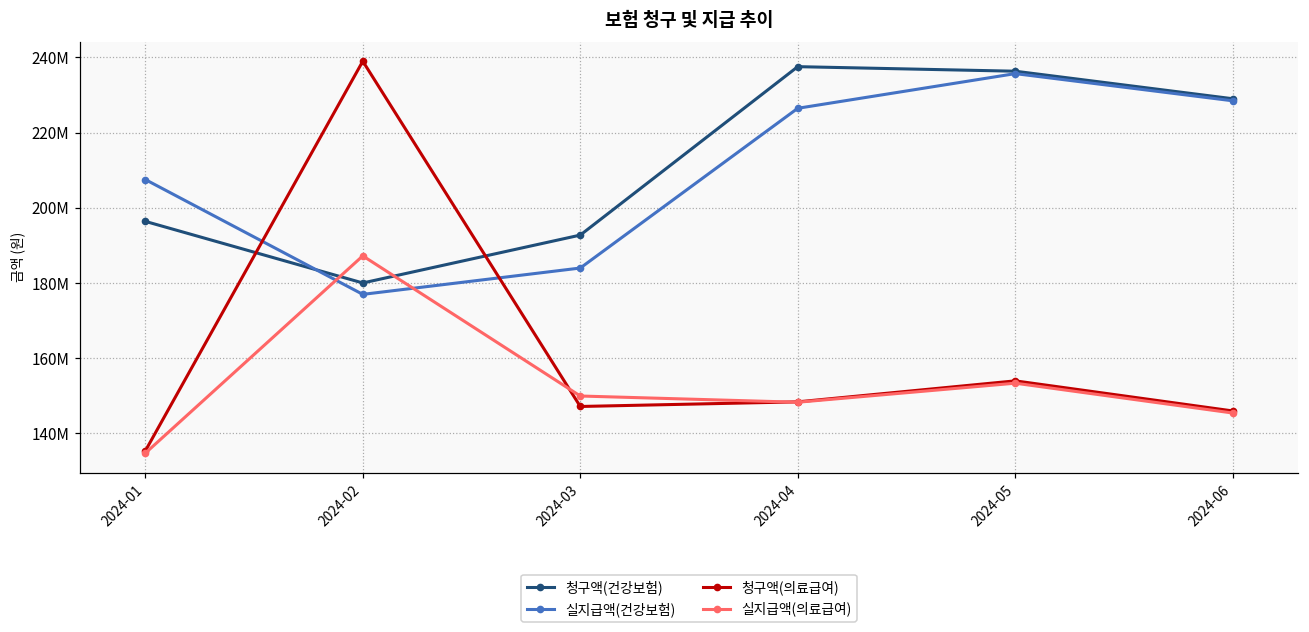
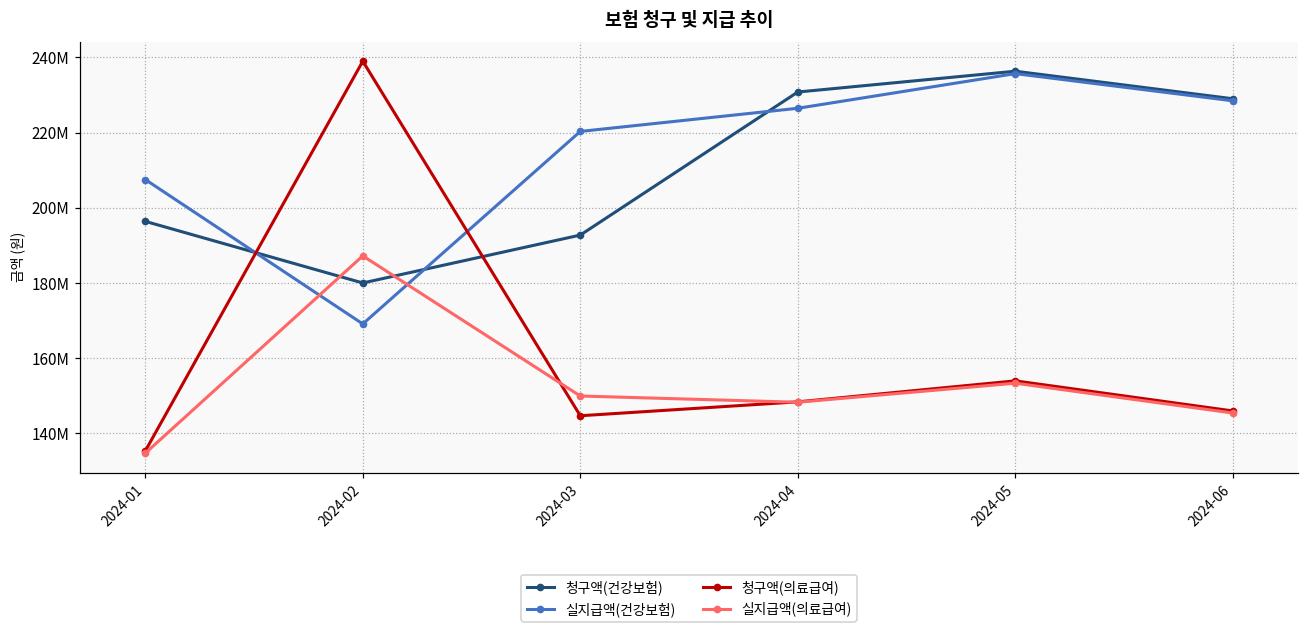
  {
    "청구액(건강보험)": {
      "2024-01": 196000000,
      "2024-02": 180000000,
      "2024-03": 193000000,
-     "2024-04": 238000000
+     "2024-04": 231000000
    },
    "실지급액(건강보험)": {
      "2024-01": 208000000,
-     "2024-02": 177000000,
-     "2024-03": 184000000,
+     "2024-02": 169000000,
+     "2024-03": 220000000,
      "2024-04": 226000000
    },
    "청구액(의료급여)": {
      "2024-02": 239000000,
-     "2024-03": 147000000
+     "2024-03": 145000000
    },
    "실지급액(의료급여)": {
      "2024-02": 187000000,
      "2024-03": 150000000
    }
  }
